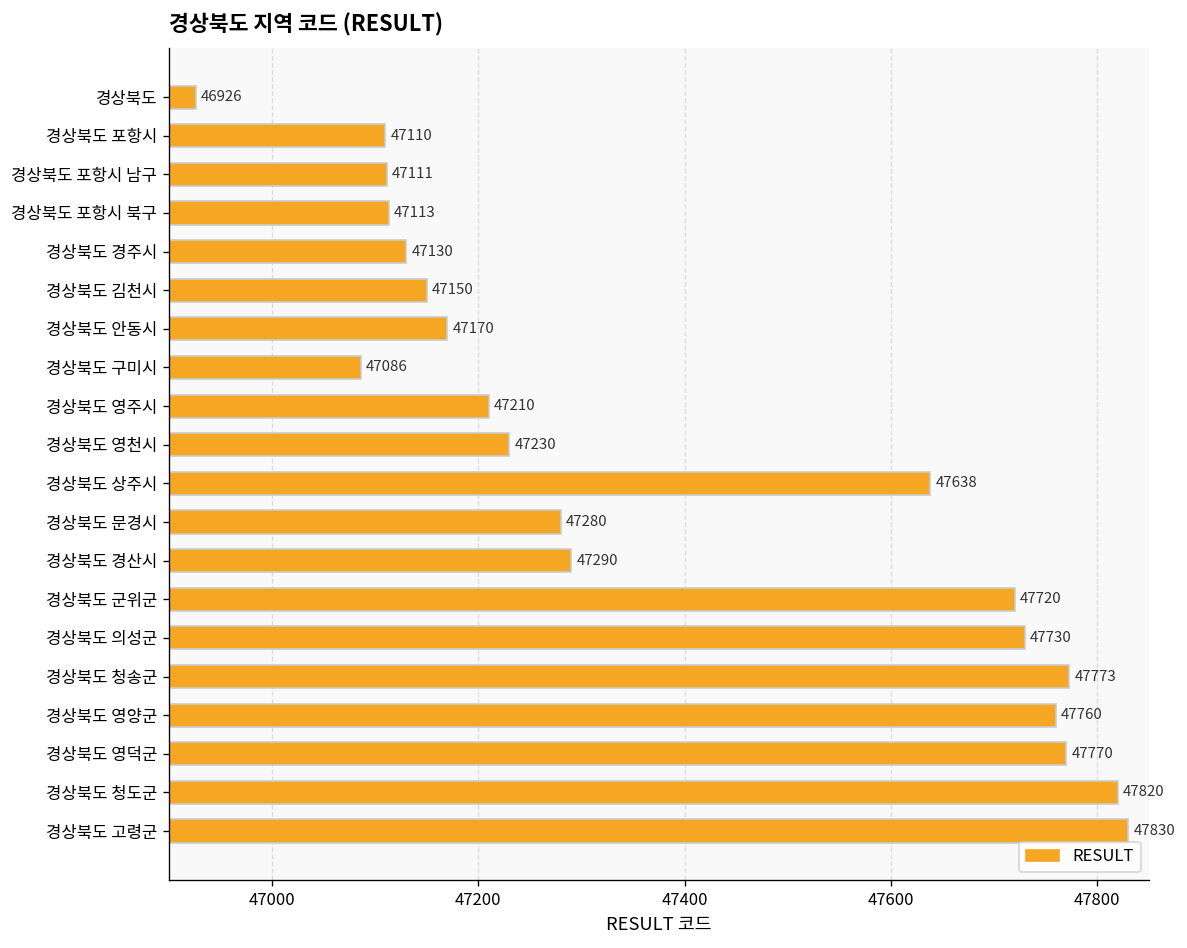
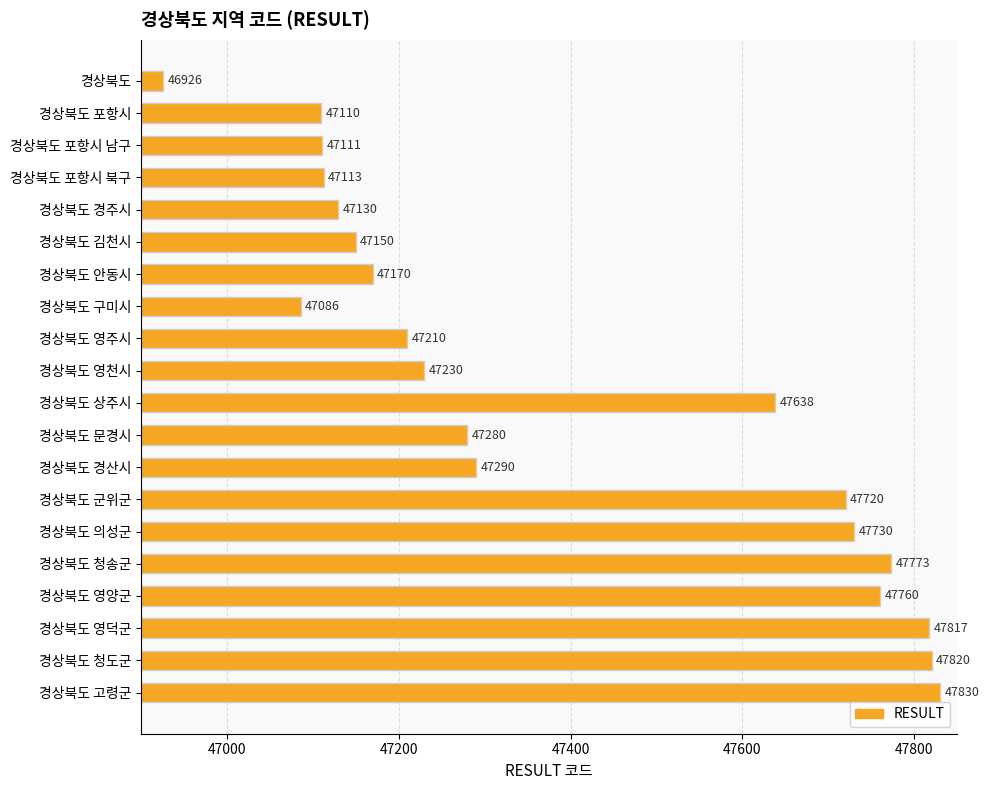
  {
    "경상북도": 46926,
    "경상북도 포항시": 47110,
    "경상북도 포항시 남구": 47111,
    "경상북도 포항시 북구": 47113,
    "경상북도 경주시": 47130,
    "경상북도 김천시": 47150,
    "경상북도 안동시": 47170,
    "경상북도 구미시": 47086,
    "경상북도 영주시": 47210,
    "경상북도 영천시": 47230,
    "경상북도 상주시": 47638,
    "경상북도 문경시": 47280,
    "경상북도 경산시": 47290,
    "경상북도 군위군": 47720,
    "경상북도 의성군": 47730,
    "경상북도 청송군": 47773,
    "경상북도 영양군": 47760,
-   "경상북도 영덕군": 47770,
+   "경상북도 영덕군": 47817,
    "경상북도 청도군": 47820,
    "경상북도 고령군": 47830
  }
